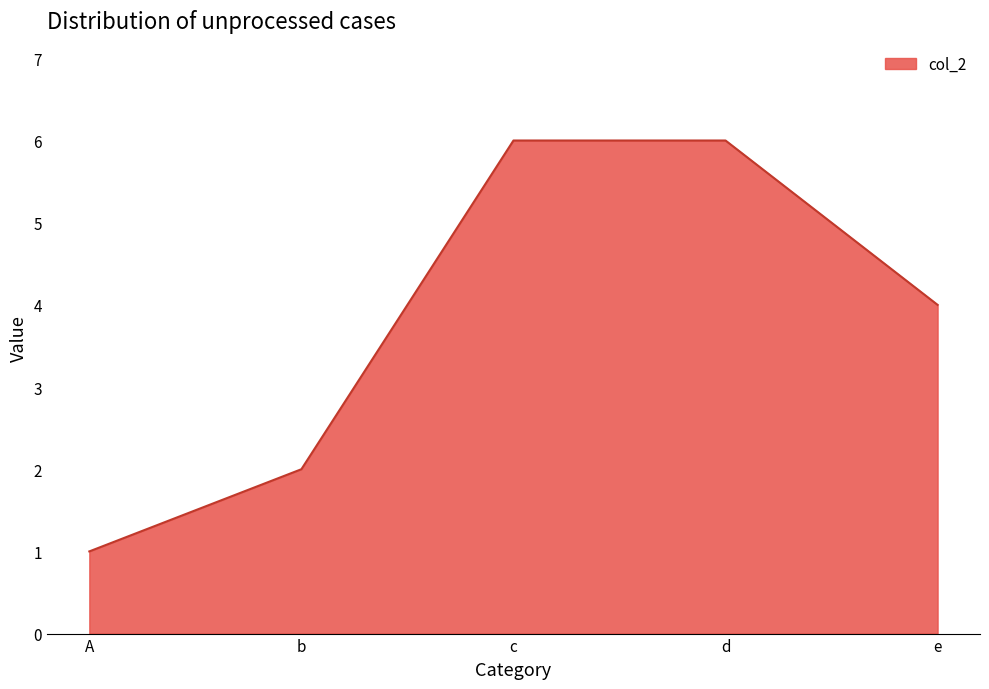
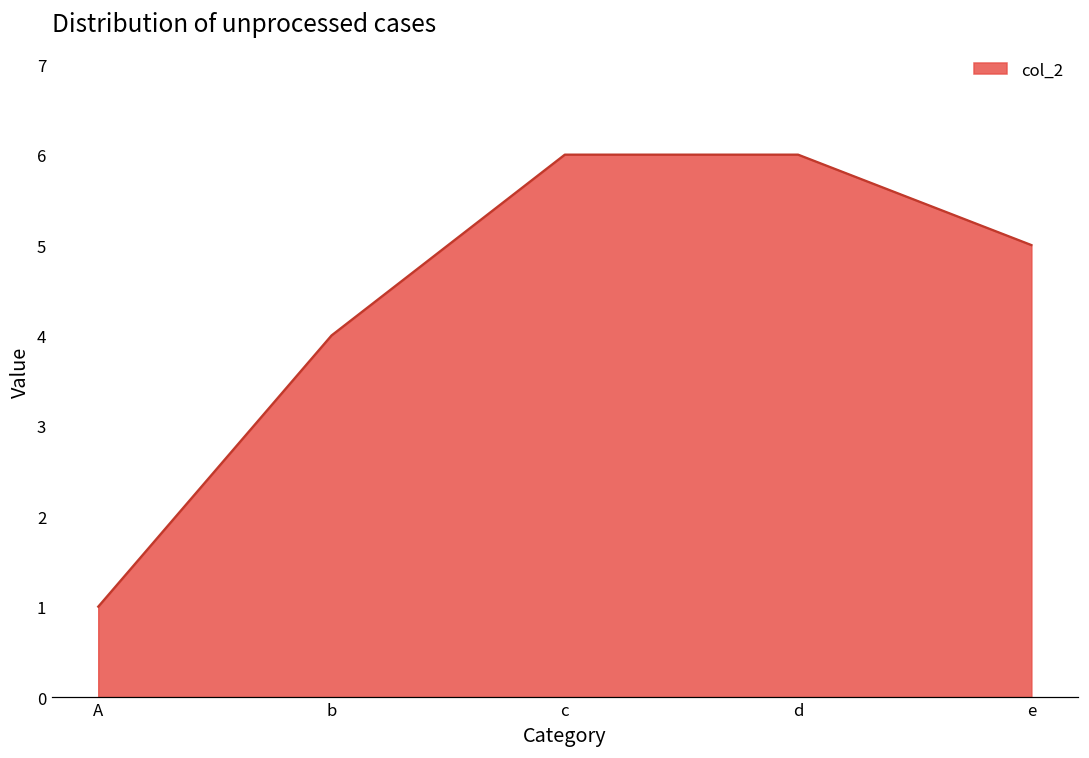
  {
    "A": 1,
-   "b": 2,
+   "b": 4,
    "c": 6,
    "d": 6,
-   "e": 4
+   "e": 5
  }
